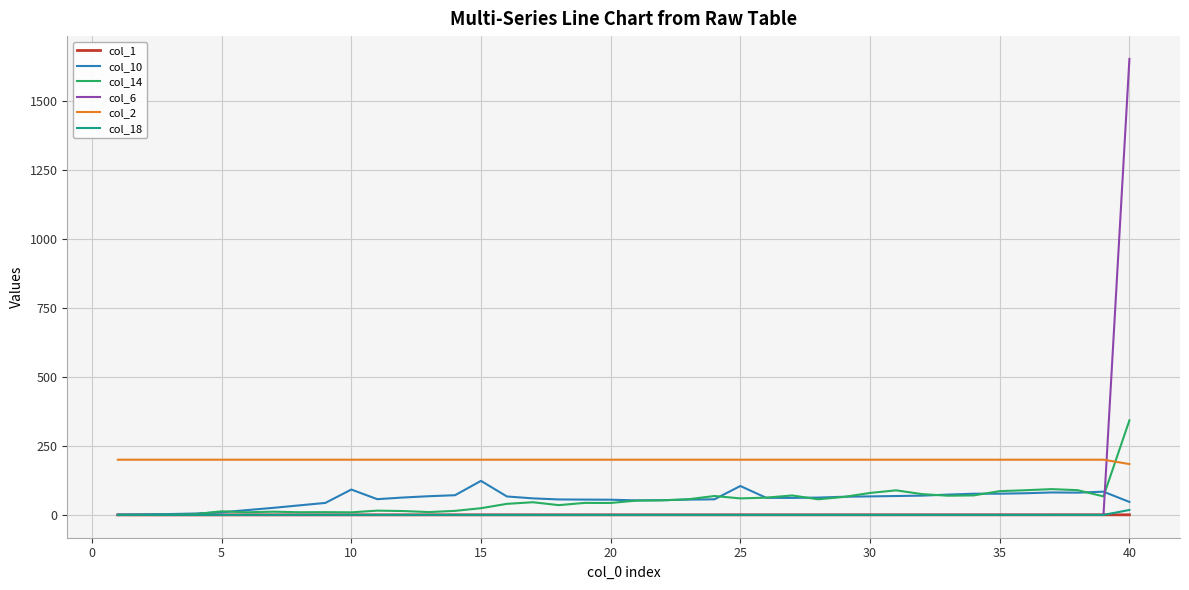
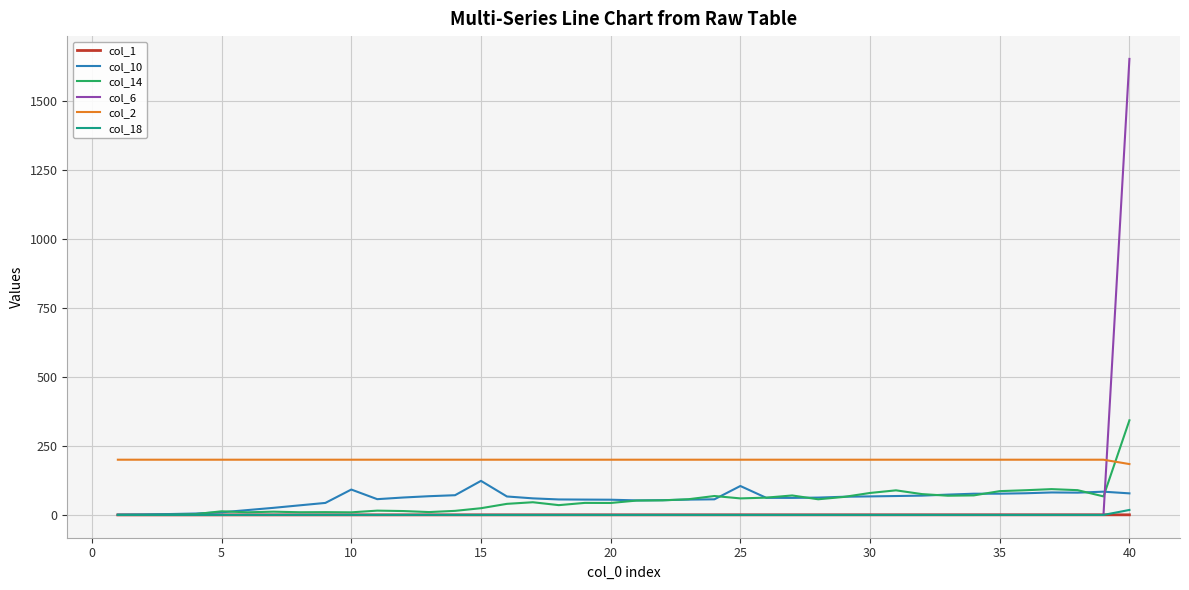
  {
    "col_1": {
      "40": 0
    },
    "col_10": {
      "10": 90,
      "15": 120,
      "20": 60,
      "25": 100,
      "30": 70,
      "35": 80,
-     "40": 50
+     "40": 80
    },
    "col_6": {
      "40": 1650
    },
    "col_2": {
      "5": 200,
      "10": 200,
      "15": 200,
      "20": 200,
      "25": 200,
      "30": 200,
      "35": 200,
      "40": 180
    }
  }
